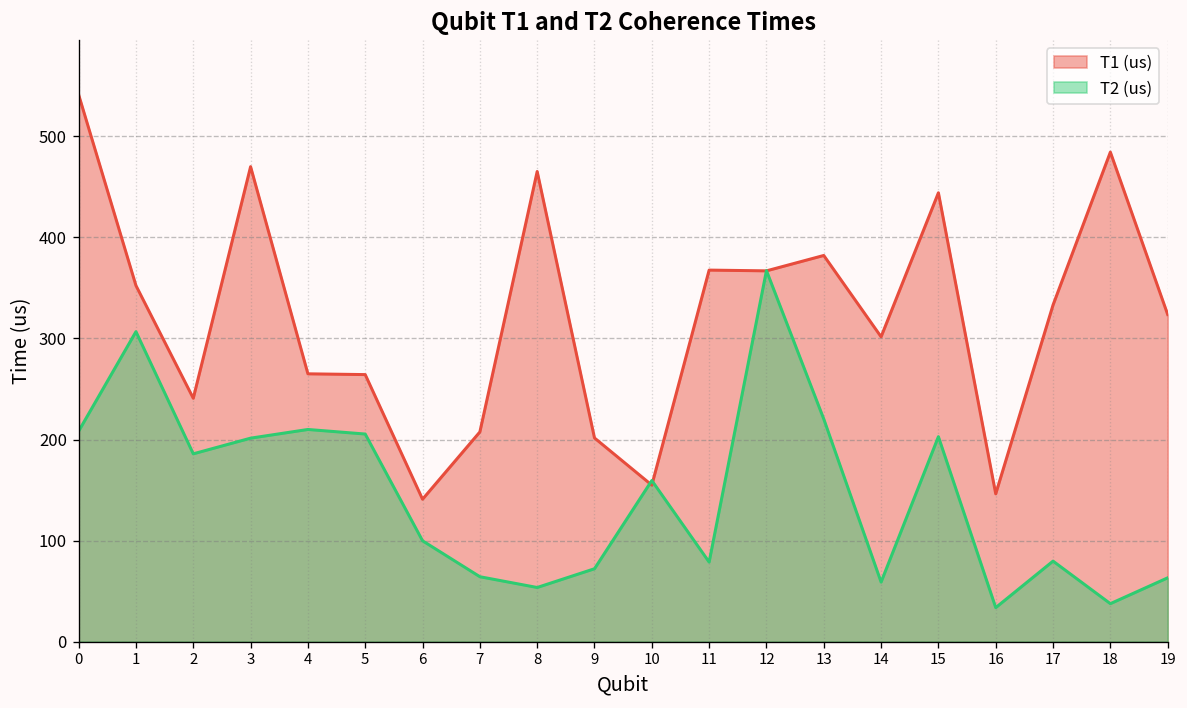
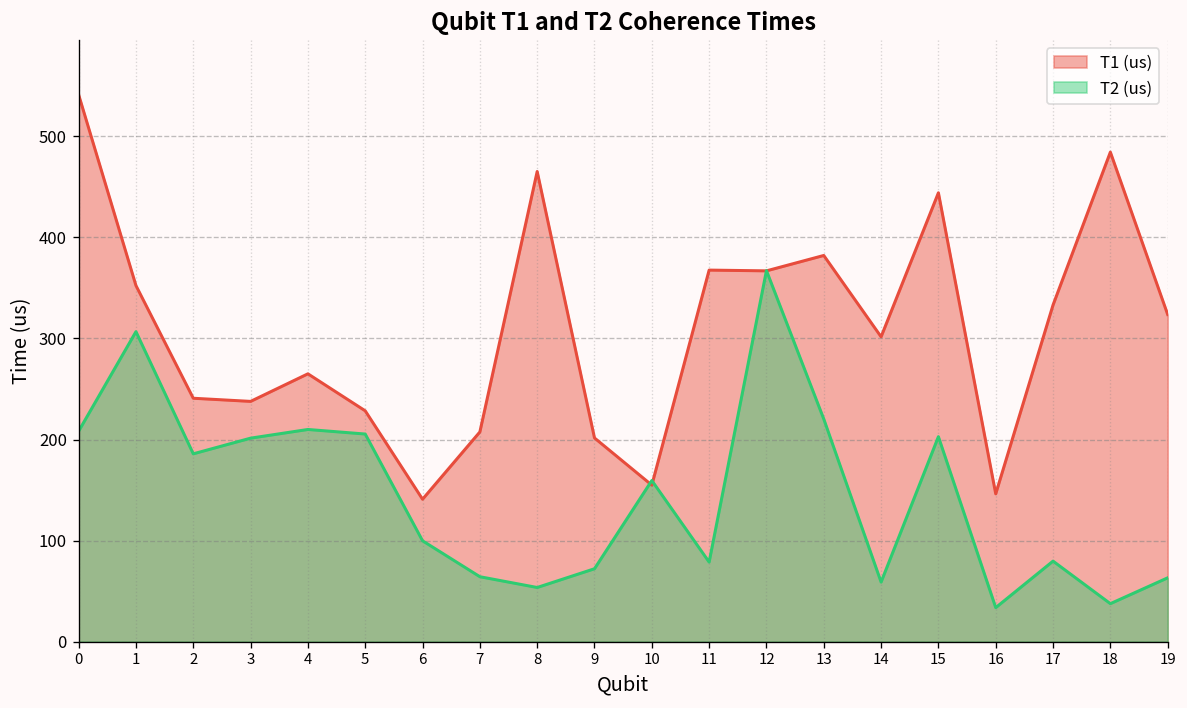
  {
    "T1 (us)": {
      "0": 540,
      "1": 350,
      "2": 240,
-     "3": 470,
+     "3": 240,
      "4": 260,
-     "5": 260,
+     "5": 230,
      "6": 140,
      "7": 210,
      "8": 470,
      "9": 200,
      "10": 150,
      "11": 370,
      "13": 380,
      "14": 300,
      "15": 440,
      "16": 150,
      "17": 330,
      "18": 480,
      "19": 320
    },
    "T2 (us)": {
      "0": 210,
      "1": 310,
      "2": 190,
      "3": 200,
      "4": 210,
      "5": 210,
      "6": 100,
      "7": 60,
      "8": 50,
      "9": 70,
      "10": 160,
      "11": 80,
      "13": 220,
      "14": 60,
      "15": 200,
      "16": 30,
      "17": 80,
      "18": 40,
      "19": 60
    }
  }
